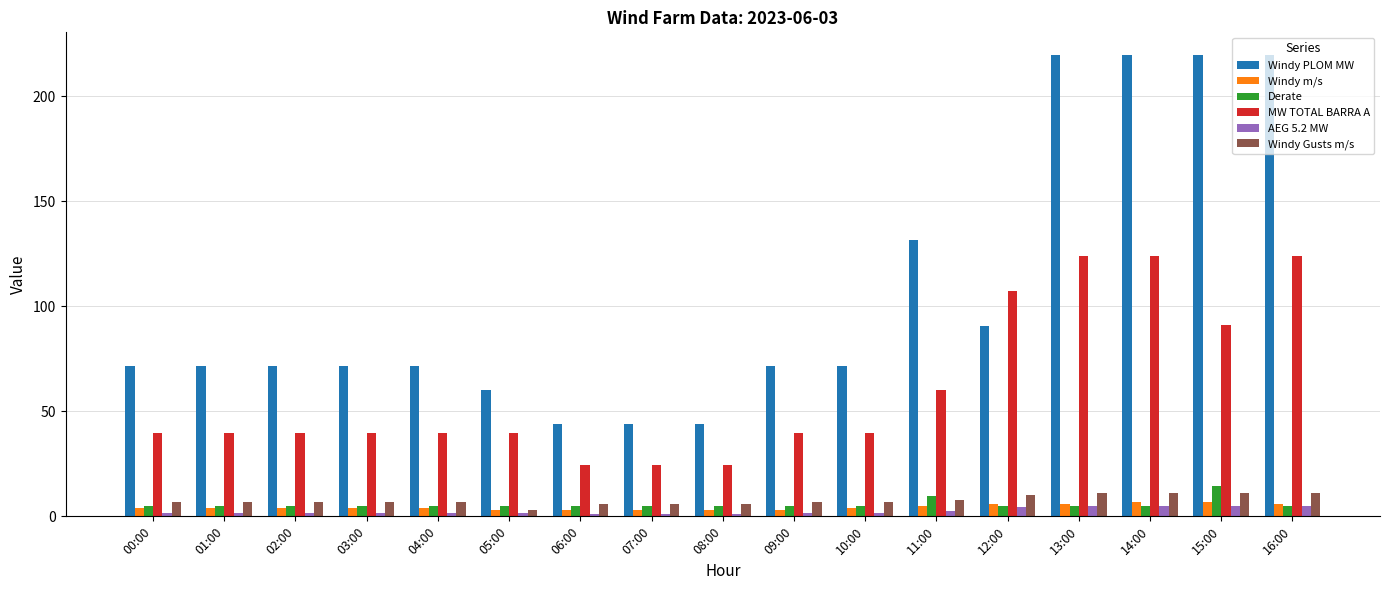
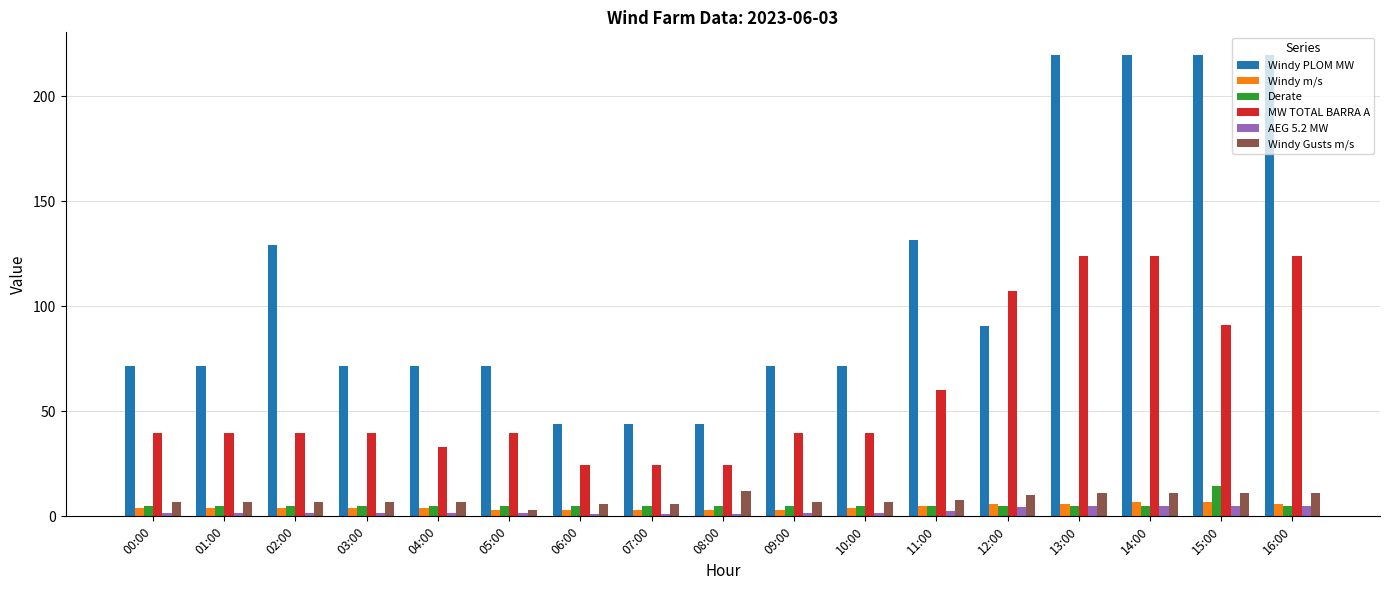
  {
    "Windy PLOM MW": {
      "00:00": 72,
      "01:00": 72,
-     "02:00": 72,
+     "02:00": 129,
      "03:00": 72,
      "04:00": 72,
-     "05:00": 60,
+     "05:00": 72,
      "06:00": 44,
      "07:00": 44,
      "08:00": 44,
      "09:00": 72,
      "10:00": 72,
      "11:00": 132,
      "12:00": 91,
      "13:00": 220,
      "14:00": 220,
      "15:00": 220
    },
    "Windy m/s": {
      "00:00": 4,
      "01:00": 4,
      "02:00": 4,
      "03:00": 4,
      "04:00": 4,
      "05:00": 3,
      "06:00": 3,
      "07:00": 3,
      "08:00": 3,
      "09:00": 3,
      "10:00": 4,
      "11:00": 5,
      "12:00": 6,
      "13:00": 6,
      "14:00": 7,
      "15:00": 7,
      "16:00": 6
    },
    "Derate": {
      "00:00": 5,
      "01:00": 5,
      "02:00": 5,
      "03:00": 5,
      "04:00": 5,
      "05:00": 5,
      "06:00": 5,
      "07:00": 5,
      "08:00": 5,
      "09:00": 5,
      "10:00": 5,
-     "11:00": 10,
+     "11:00": 5,
      "12:00": 5,
      "13:00": 5,
      "14:00": 5,
      "15:00": 15,
      "16:00": 5
    },
    "MW TOTAL BARRA A": {
      "00:00": 40,
      "01:00": 40,
      "02:00": 40,
      "03:00": 40,
-     "04:00": 40,
+     "04:00": 33,
      "05:00": 40,
      "06:00": 25,
      "07:00": 25,
      "08:00": 25,
      "09:00": 40,
      "10:00": 40,
      "11:00": 60,
      "12:00": 107,
      "13:00": 124,
      "14:00": 124,
      "15:00": 91,
      "16:00": 124
    },
    "AEG 5.2 MW": {
      "00:00": 2,
      "01:00": 2,
      "02:00": 2,
      "03:00": 2,
      "04:00": 2,
      "05:00": 2,
      "09:00": 2,
      "10:00": 2,
      "11:00": 2,
      "12:00": 4,
      "13:00": 5,
      "14:00": 5,
      "15:00": 5,
      "16:00": 5
    },
    "Windy Gusts m/s": {
      "00:00": 7,
      "01:00": 7,
      "02:00": 7,
      "03:00": 7,
      "04:00": 7,
      "05:00": 3,
      "06:00": 6,
      "07:00": 6,
-     "08:00": 6,
+     "08:00": 12,
      "09:00": 7,
      "10:00": 7,
      "11:00": 8,
      "12:00": 10,
      "13:00": 11,
      "14:00": 11,
      "15:00": 11,
      "16:00": 11
    }
  }
